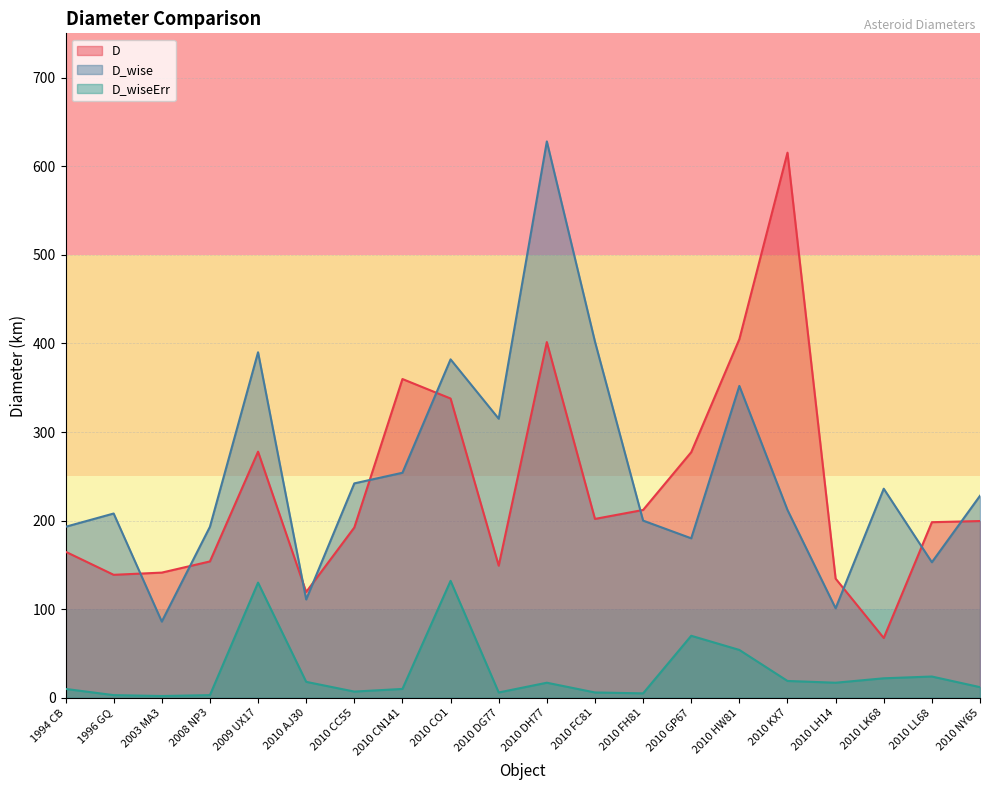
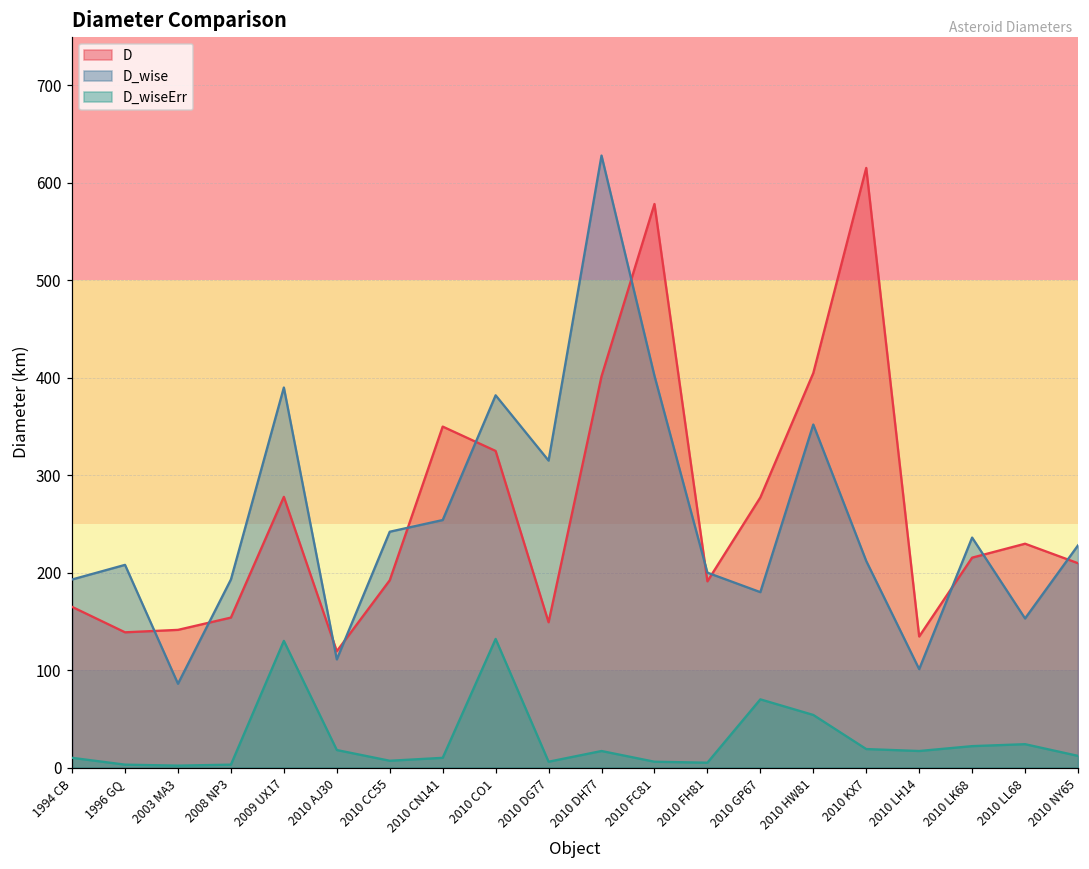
  {
    "D": {
      "1994 CB": 160,
      "1996 GQ": 140,
      "2003 MA3": 140,
      "2008 NP3": 150,
      "2009 UX17": 280,
      "2010 AJ30": 120,
      "2010 CC55": 190,
-     "2010 CN141": 360,
-     "2010 CO1": 340,
+     "2010 CN141": 350,
+     "2010 CO1": 320,
      "2010 DG77": 150,
      "2010 DH77": 400,
-     "2010 FC81": 200,
-     "2010 FH81": 210,
+     "2010 FC81": 580,
+     "2010 FH81": 190,
      "2010 GP67": 280,
      "2010 HW81": 400,
      "2010 KX7": 620,
      "2010 LH14": 130,
-     "2010 LK68": 70,
-     "2010 LL68": 200,
-     "2010 NY65": 200
+     "2010 LK68": 220,
+     "2010 LL68": 230,
+     "2010 NY65": 210
    }
  }
